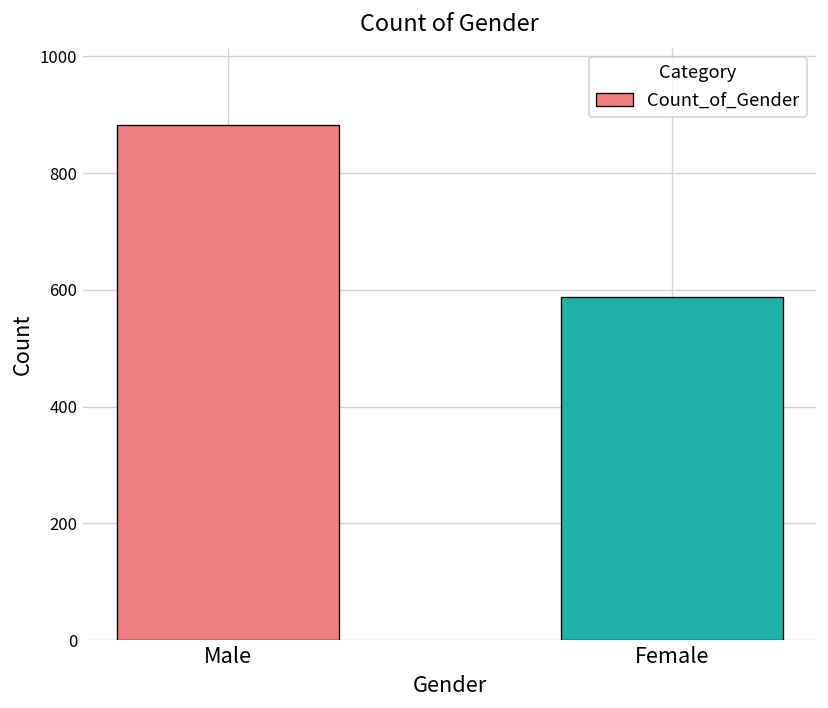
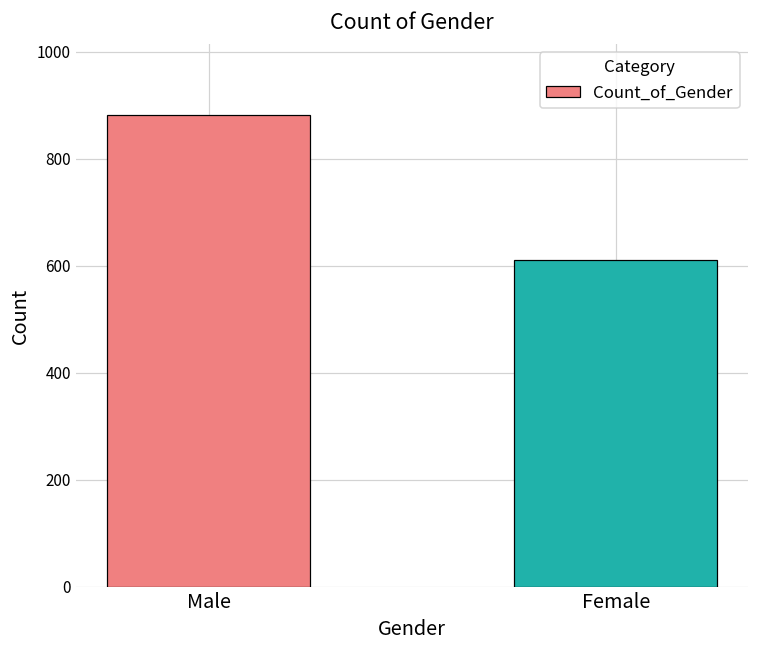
  {
    "Male": 880,
-   "Female": 590
+   "Female": 610
  }
